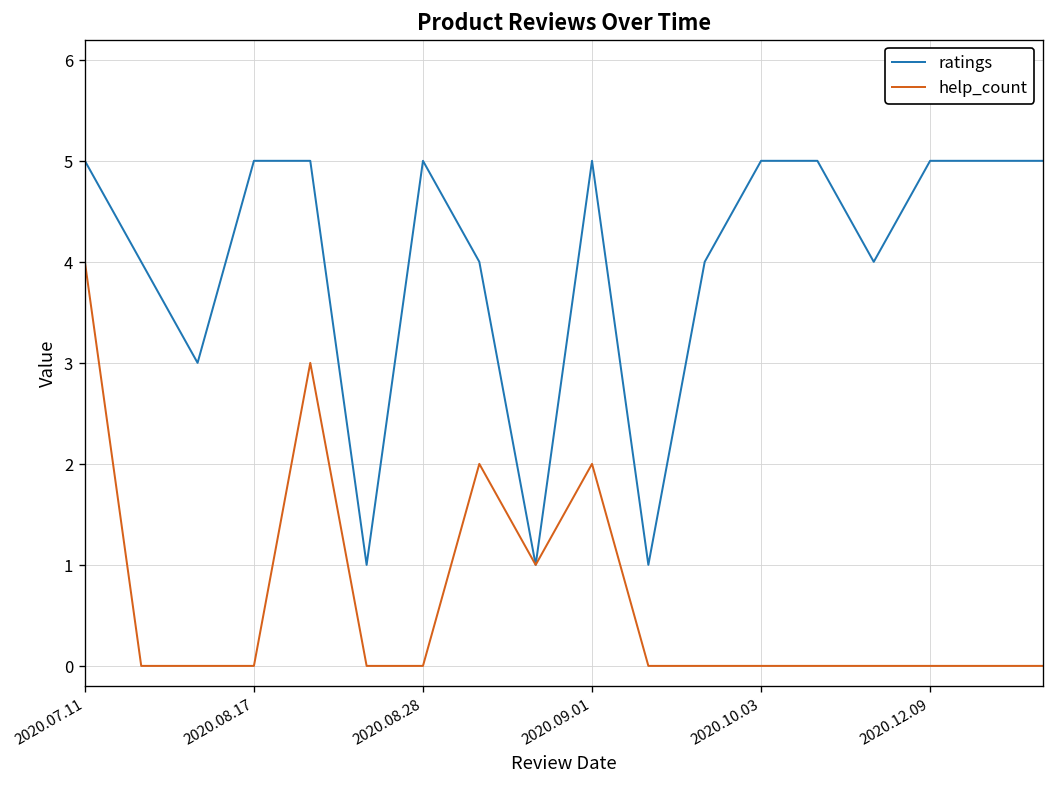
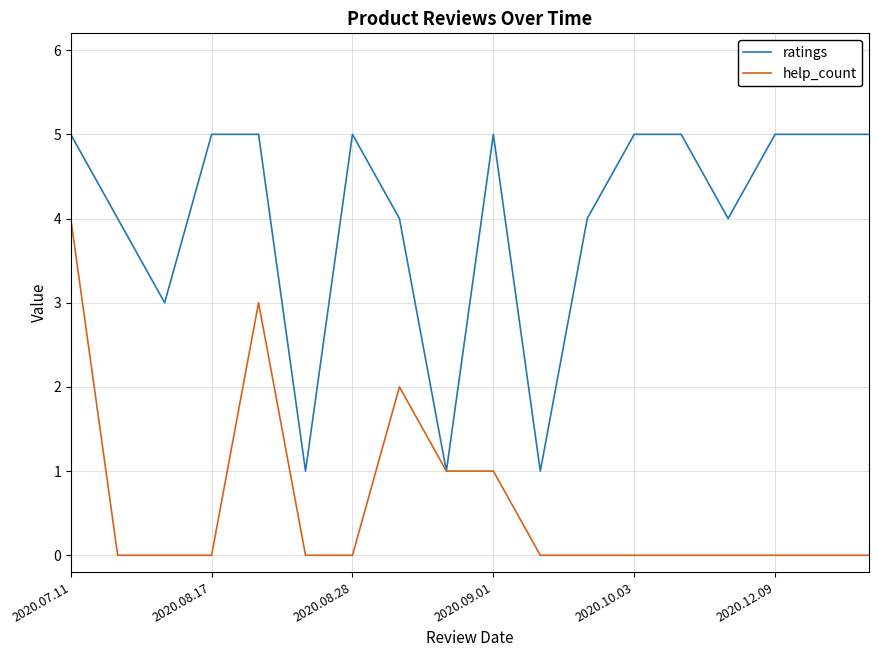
  {
    "ratings": {
      "2020.07.11": 5,
      "2020.08.17": 5,
      "2020.08.28": 5,
      "2020.09.01": 5,
      "2020.10.03": 5,
      "2020.12.09": 5
    },
    "help_count": {
      "2020.07.11": 4,
      "2020.08.17": 0,
      "2020.08.28": 0,
-     "2020.09.01": 2,
+     "2020.09.01": 1,
      "2020.10.03": 0,
      "2020.12.09": 0
    }
  }
